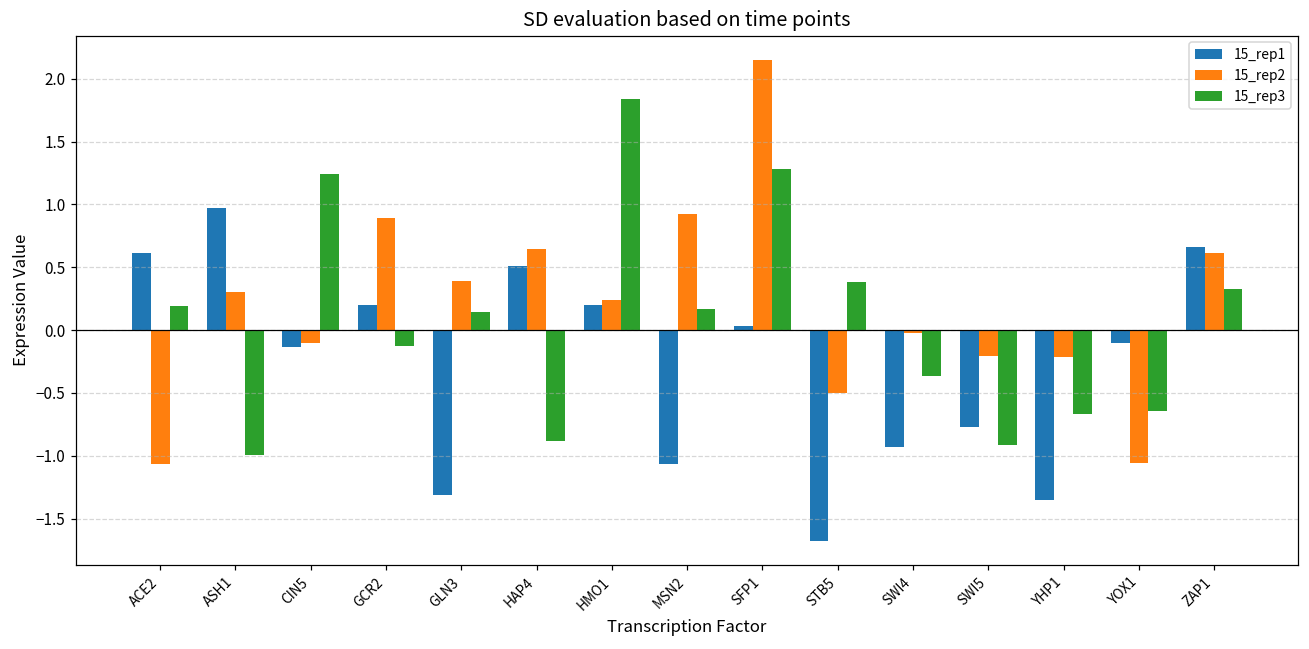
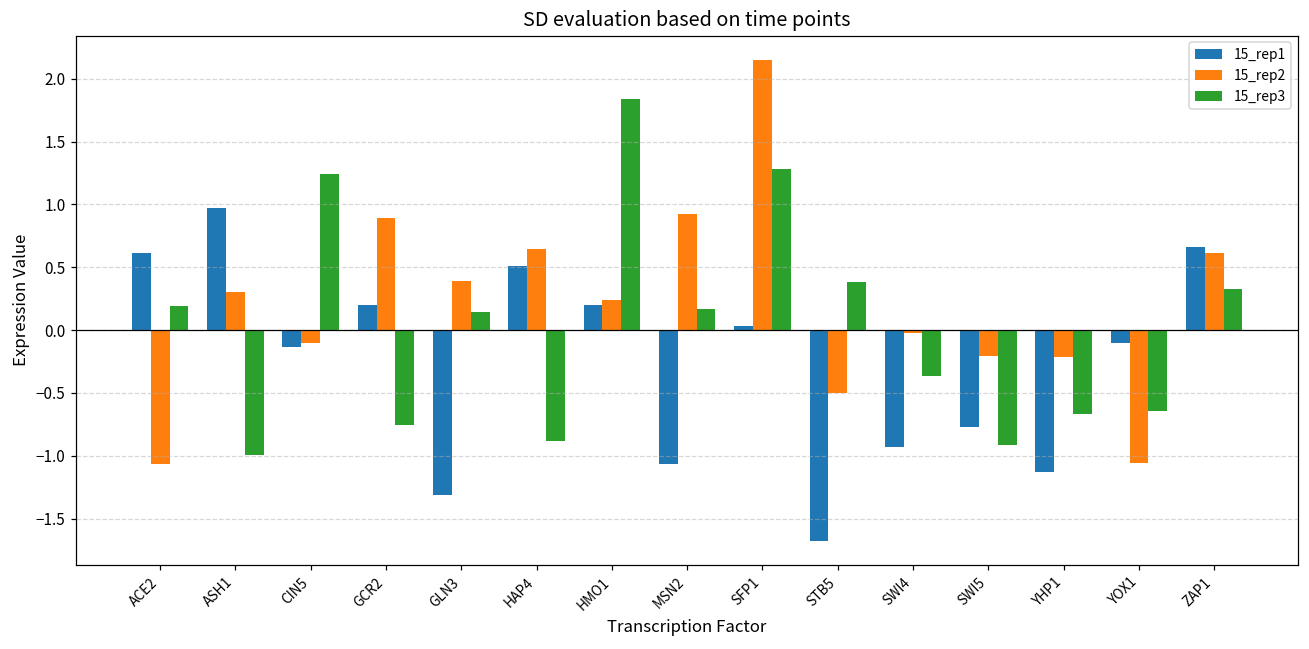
  {
    "15_rep1": {
      "ACE2": 0.61,
      "ASH1": 0.97,
      "CIN5": -0.14,
      "GCR2": 0.20,
      "GLN3": -1.31,
      "HAP4": 0.51,
      "HMO1": 0.20,
      "MSN2": -1.06,
      "SFP1": 0.03,
      "STB5": -1.68,
      "SWI4": -0.93,
      "SWI5": -0.77,
-     "YHP1": -1.35,
+     "YHP1": -1.13,
      "YOX1": -0.10,
      "ZAP1": 0.66
    },
    "15_rep2": {
      "ACE2": -1.07,
      "ASH1": 0.30,
      "CIN5": -0.10,
      "GCR2": 0.89,
      "GLN3": 0.39,
      "HAP4": 0.65,
      "HMO1": 0.24,
      "MSN2": 0.92,
      "SFP1": 2.15,
      "STB5": -0.50,
      "SWI4": -0.02,
      "SWI5": -0.20,
      "YHP1": -0.21,
      "YOX1": -1.06,
      "ZAP1": 0.61
    },
    "15_rep3": {
      "ACE2": 0.19,
      "ASH1": -0.99,
      "CIN5": 1.24,
-     "GCR2": -0.12,
+     "GCR2": -0.75,
      "GLN3": 0.14,
      "HAP4": -0.89,
      "HMO1": 1.84,
      "MSN2": 0.17,
      "SFP1": 1.28,
      "STB5": 0.38,
      "SWI4": -0.37,
      "SWI5": -0.91,
      "YHP1": -0.67,
      "YOX1": -0.64,
      "ZAP1": 0.32
    }
  }
